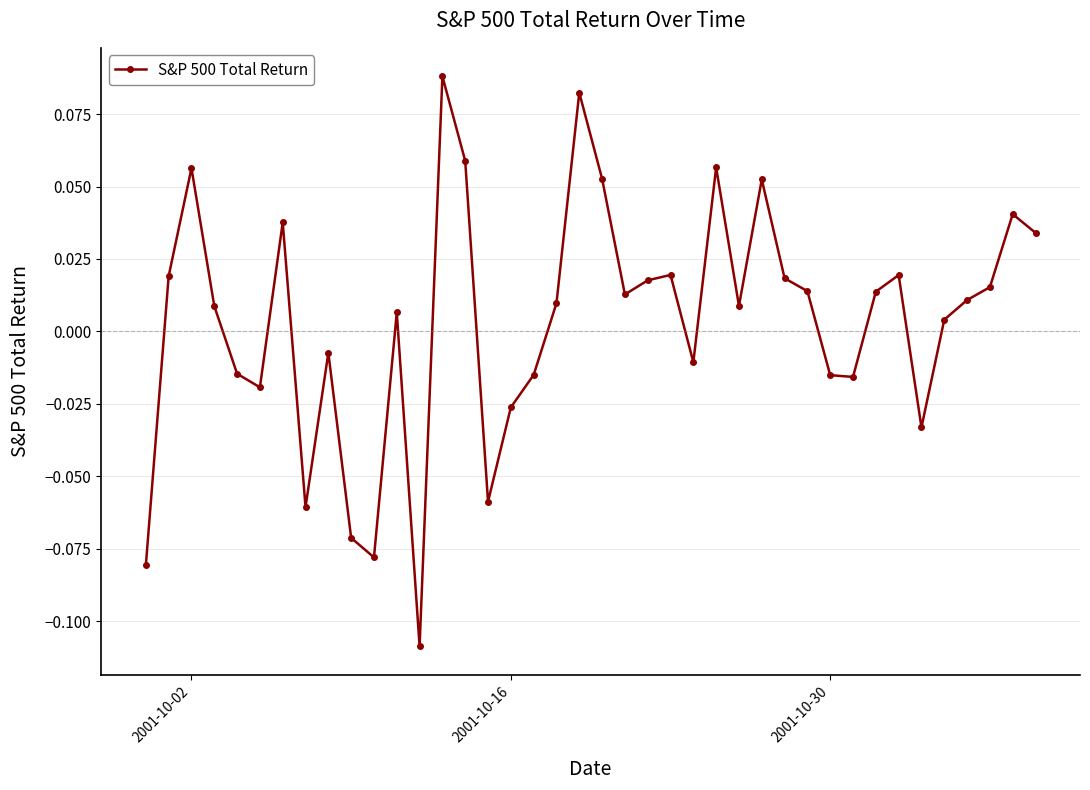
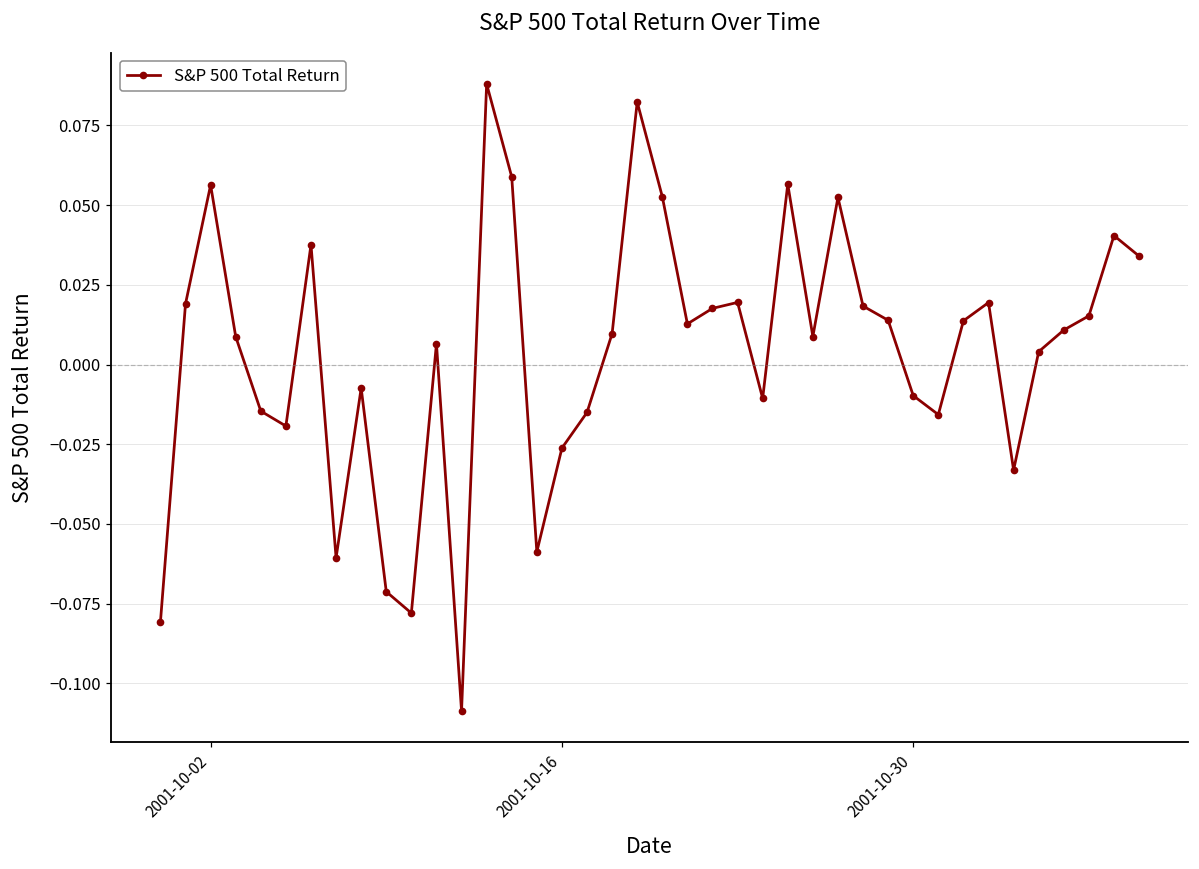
  {
    "2001-10-02": 0.056,
    "2001-10-16": -0.026,
-   "2001-10-30": -0.015
+   "2001-10-30": -0.010
  }
